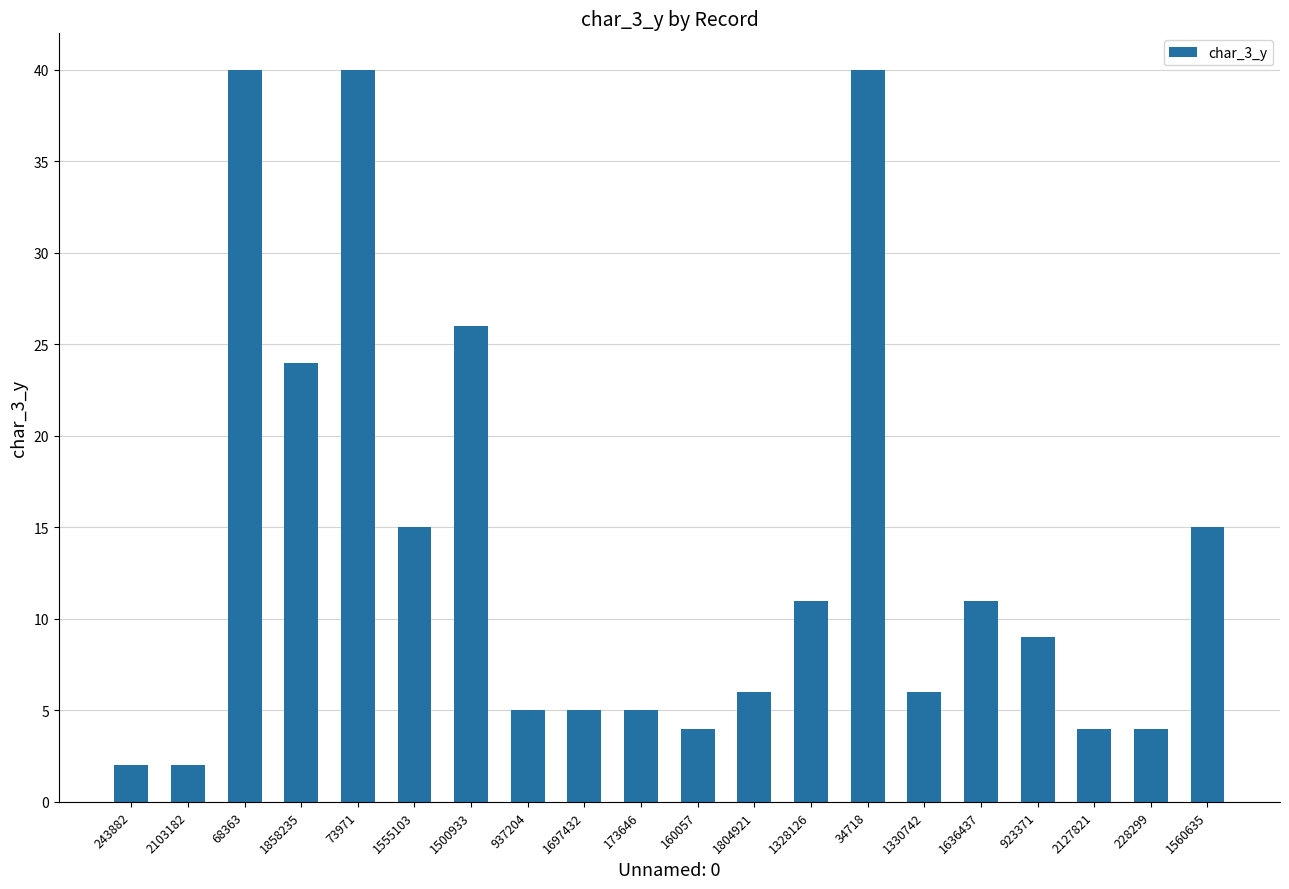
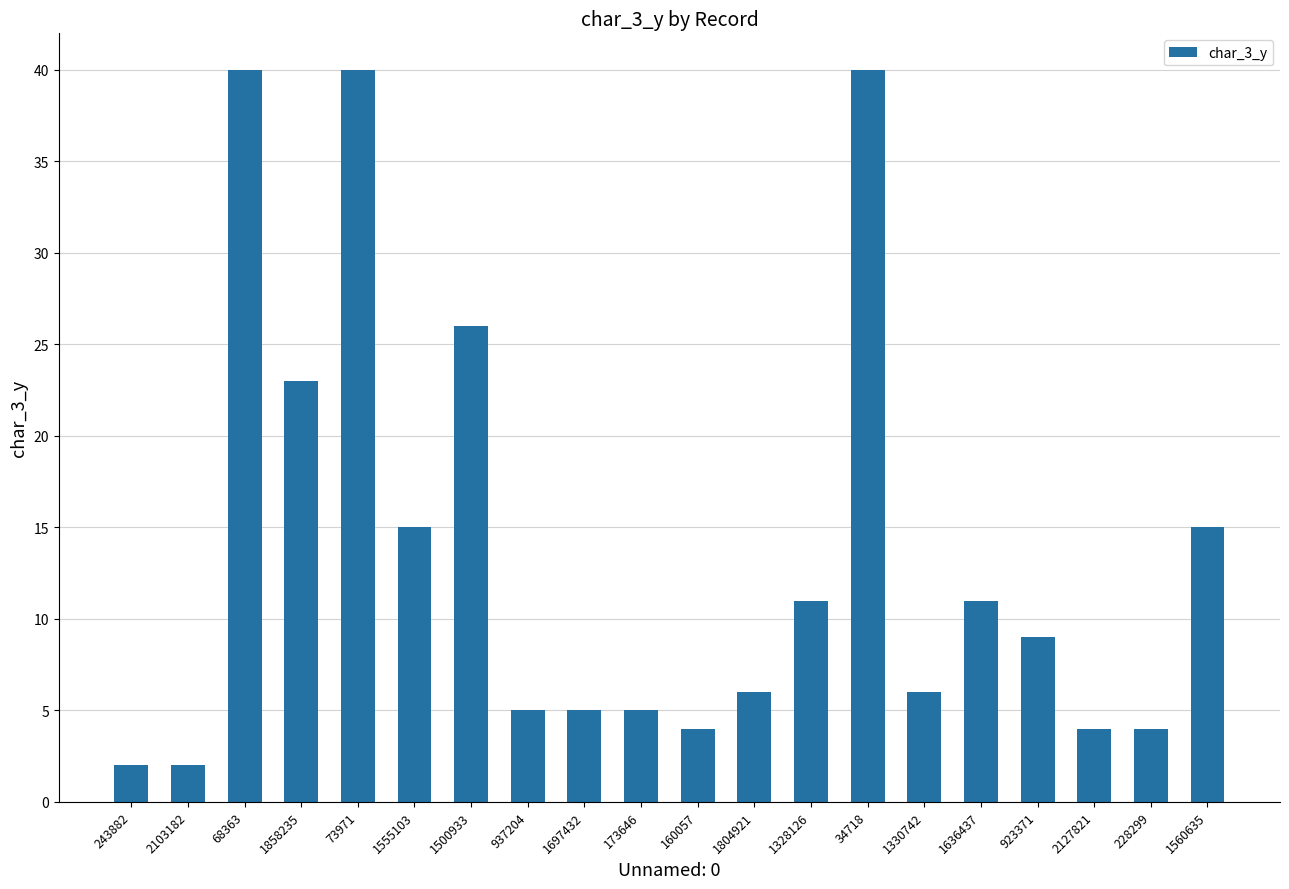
  {
    "243882": 2,
    "2103182": 2,
    "68363": 40,
-   "1858235": 24,
+   "1858235": 23,
    "73971": 40,
    "1555103": 15,
    "1500933": 26,
    "937204": 5,
    "1697432": 5,
    "173646": 5,
    "160057": 4,
    "1804921": 6,
    "1328126": 11,
    "34718": 40,
    "1330742": 6,
    "1636437": 11,
    "923371": 9,
    "2127821": 4,
    "228299": 4,
    "1560635": 15
  }
